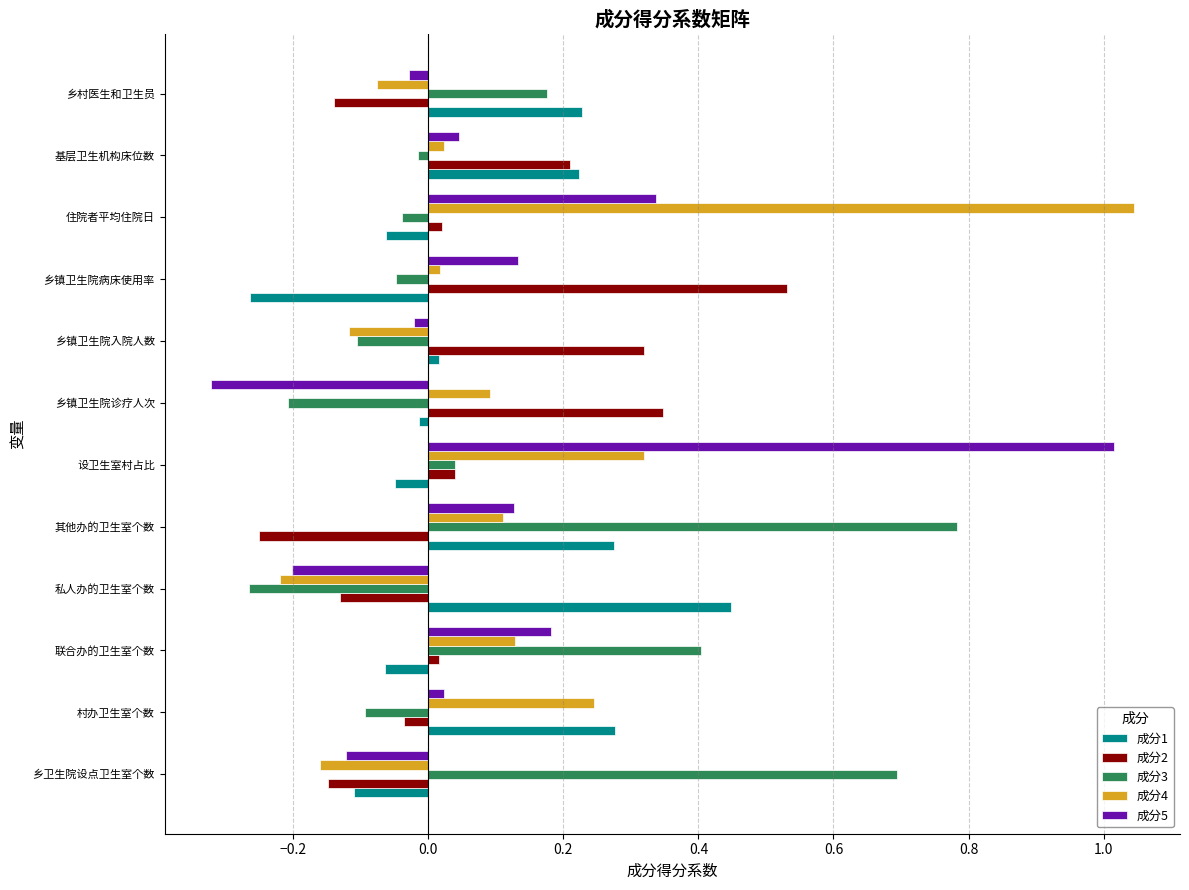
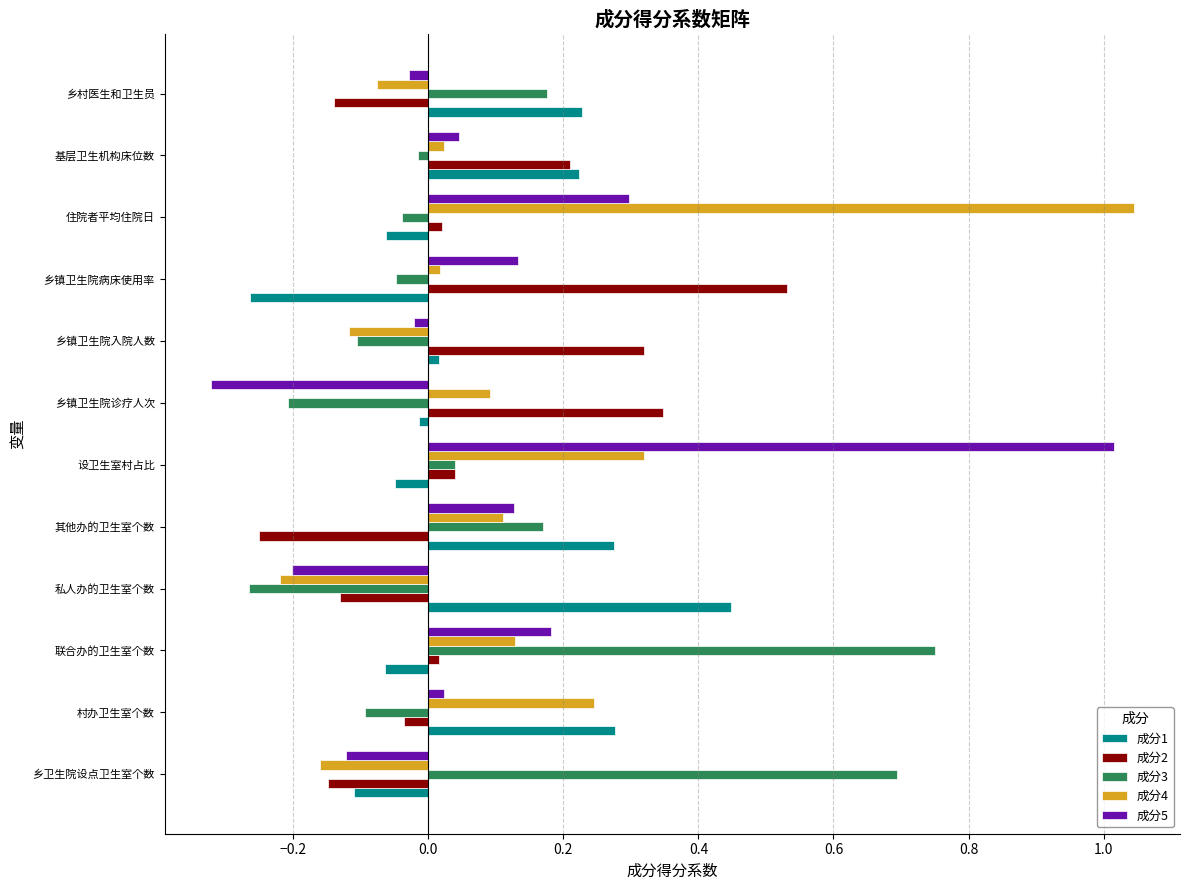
  {
    "成分1": {
      "乡村医生和卫生员": 0.23,
      "基层卫生机构床位数": 0.22,
      "住院者平均住院日": -0.06,
      "乡镇卫生院病床使用率": -0.26,
      "乡镇卫生院入院人数": 0.02,
      "乡镇卫生院诊疗人次": -0.01,
      "设卫生室村占比": -0.05,
      "其他办的卫生室个数": 0.27,
      "私人办的卫生室个数": 0.45,
      "联合办的卫生室个数": -0.06,
      "村办卫生室个数": 0.28,
      "乡卫生院设点卫生室个数": -0.11
    },
    "成分2": {
      "乡村医生和卫生员": -0.14,
      "基层卫生机构床位数": 0.21,
      "住院者平均住院日": 0.02,
      "乡镇卫生院病床使用率": 0.53,
      "乡镇卫生院入院人数": 0.32,
      "乡镇卫生院诊疗人次": 0.35,
      "设卫生室村占比": 0.04,
      "其他办的卫生室个数": -0.25,
      "私人办的卫生室个数": -0.13,
      "联合办的卫生室个数": 0.02,
      "村办卫生室个数": -0.04,
      "乡卫生院设点卫生室个数": -0.15
    },
    "成分3": {
      "乡村医生和卫生员": 0.18,
      "基层卫生机构床位数": -0.02,
      "住院者平均住院日": -0.04,
      "乡镇卫生院病床使用率": -0.05,
      "乡镇卫生院入院人数": -0.11,
      "乡镇卫生院诊疗人次": -0.21,
      "设卫生室村占比": 0.04,
-     "其他办的卫生室个数": 0.78,
+     "其他办的卫生室个数": 0.17,
      "私人办的卫生室个数": -0.27,
-     "联合办的卫生室个数": 0.40,
+     "联合办的卫生室个数": 0.75,
      "村办卫生室个数": -0.09,
      "乡卫生院设点卫生室个数": 0.69
    },
    "成分4": {
      "乡村医生和卫生员": -0.08,
      "基层卫生机构床位数": 0.02,
      "住院者平均住院日": 1.04,
      "乡镇卫生院病床使用率": 0.02,
      "乡镇卫生院入院人数": -0.12,
      "乡镇卫生院诊疗人次": 0.09,
      "设卫生室村占比": 0.32,
      "其他办的卫生室个数": 0.11,
      "私人办的卫生室个数": -0.22,
      "联合办的卫生室个数": 0.13,
      "村办卫生室个数": 0.25,
      "乡卫生院设点卫生室个数": -0.16
    },
    "成分5": {
      "乡村医生和卫生员": -0.03,
      "基层卫生机构床位数": 0.05,
-     "住院者平均住院日": 0.34,
+     "住院者平均住院日": 0.30,
      "乡镇卫生院病床使用率": 0.13,
      "乡镇卫生院入院人数": -0.02,
      "乡镇卫生院诊疗人次": -0.32,
      "设卫生室村占比": 1.02,
      "其他办的卫生室个数": 0.13,
      "私人办的卫生室个数": -0.20,
      "联合办的卫生室个数": 0.18,
      "村办卫生室个数": 0.02,
      "乡卫生院设点卫生室个数": -0.12
    }
  }
